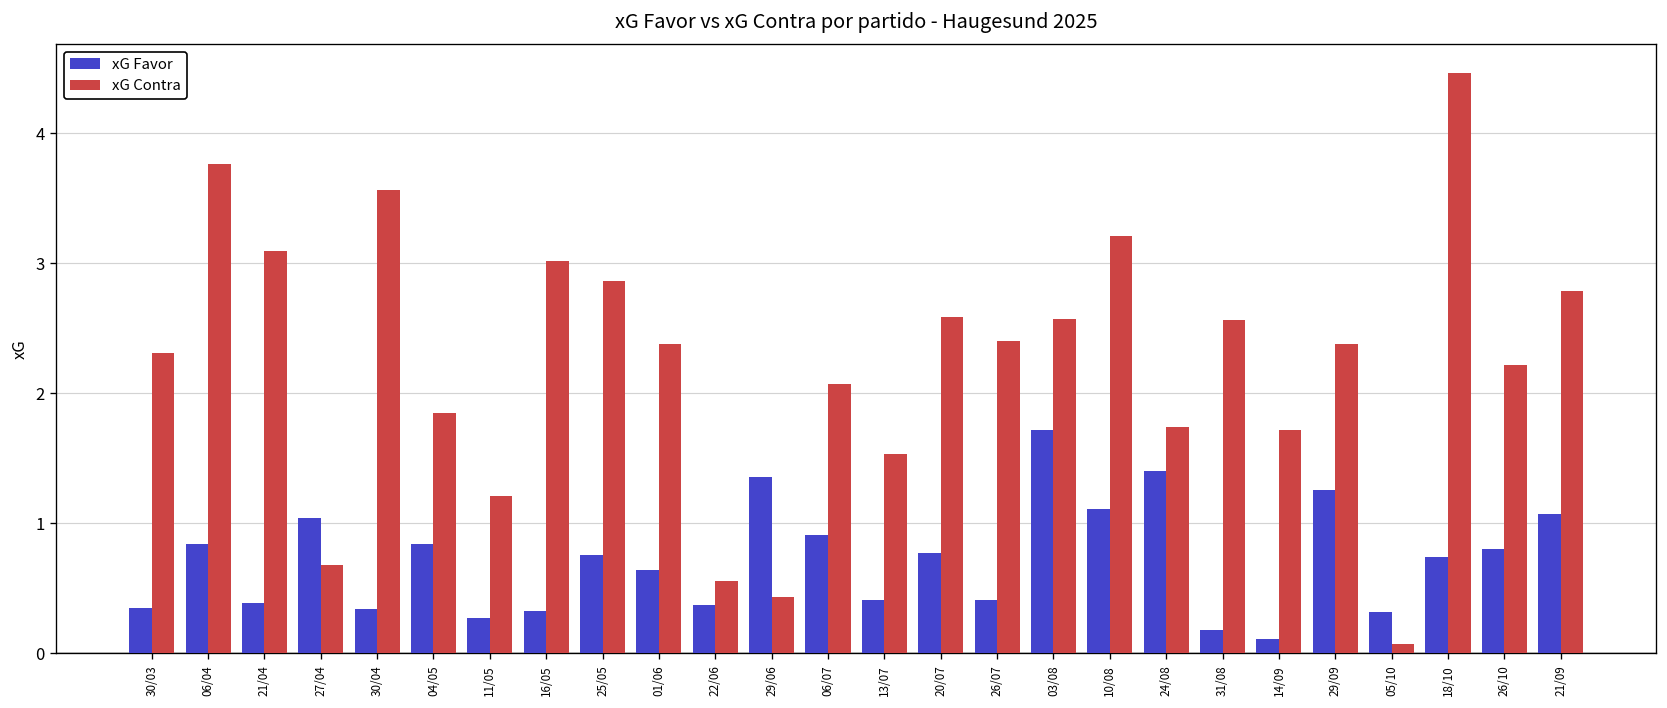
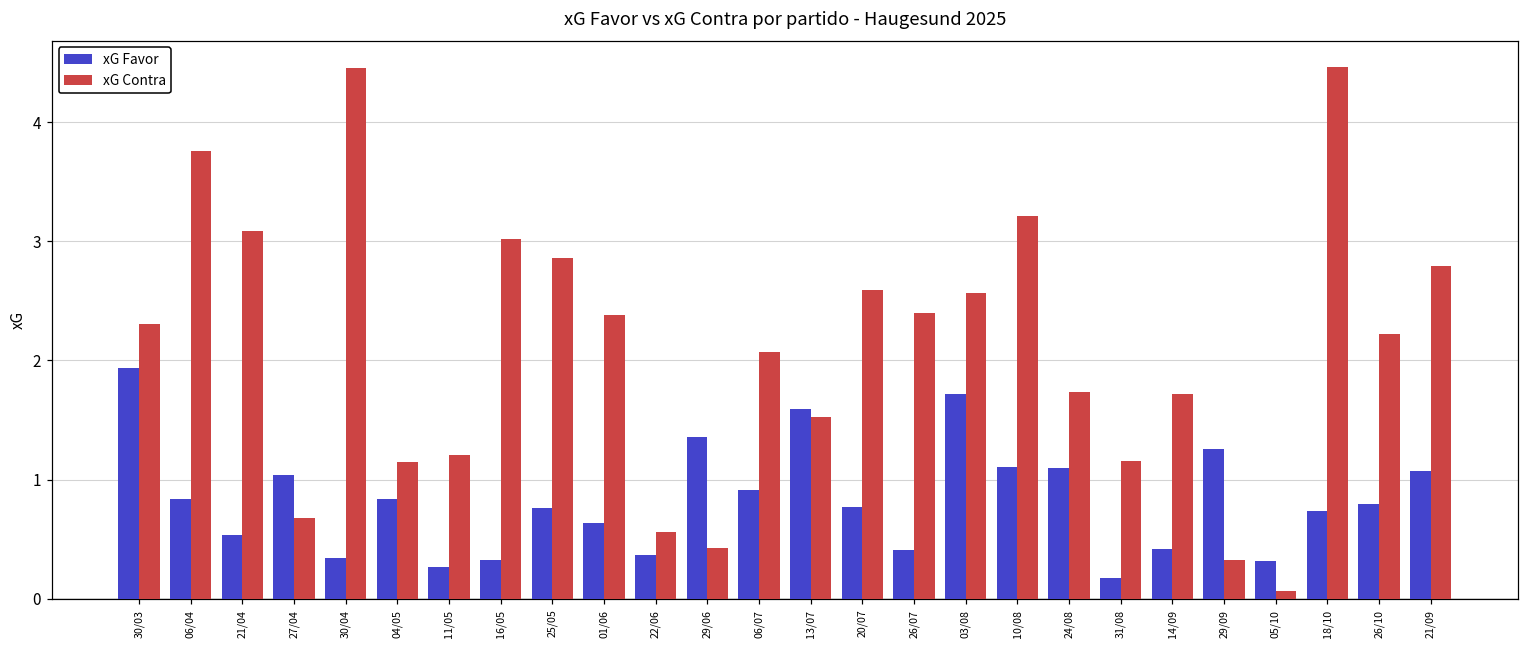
  {
    "xG Favor": {
-     "30/03": 0.35,
+     "30/03": 1.94,
      "06/04": 0.84,
-     "21/04": 0.39,
+     "21/04": 0.54,
      "27/04": 1.04,
      "30/04": 0.34,
      "04/05": 0.84,
      "11/05": 0.27,
      "16/05": 0.33,
      "25/05": 0.76,
      "01/06": 0.64,
      "22/06": 0.37,
      "29/06": 1.36,
      "06/07": 0.91,
-     "13/07": 0.41,
+     "13/07": 1.59,
      "20/07": 0.77,
      "26/07": 0.41,
      "03/08": 1.72,
      "10/08": 1.11,
-     "24/08": 1.4,
+     "24/08": 1.1,
      "31/08": 0.18,
-     "14/09": 0.11,
+     "14/09": 0.42,
      "29/09": 1.26,
      "05/10": 0.32,
      "18/10": 0.74,
      "26/10": 0.80,
      "21/09": 1.07
    },
    "xG Contra": {
      "30/03": 2.31,
      "06/04": 3.76,
      "21/04": 3.09,
      "27/04": 0.68,
-     "30/04": 3.56,
-     "04/05": 1.85,
+     "30/04": 4.45,
+     "04/05": 1.15,
      "11/05": 1.21,
      "16/05": 3.02,
      "25/05": 2.86,
      "01/06": 2.38,
      "22/06": 0.56,
      "29/06": 0.43,
      "06/07": 2.07,
      "13/07": 1.53,
      "20/07": 2.59,
      "26/07": 2.40,
      "03/08": 2.57,
      "10/08": 3.21,
      "24/08": 1.74,
-     "31/08": 2.56,
+     "31/08": 1.16,
      "14/09": 1.72,
-     "29/09": 2.38,
+     "29/09": 0.33,
      "05/10": 0.07,
      "18/10": 4.46,
      "26/10": 2.22,
      "21/09": 2.79
    }
  }
